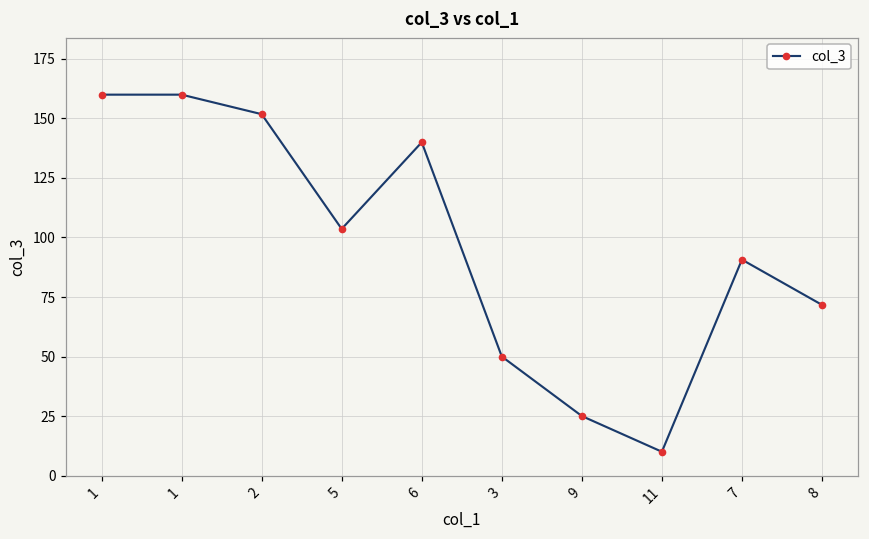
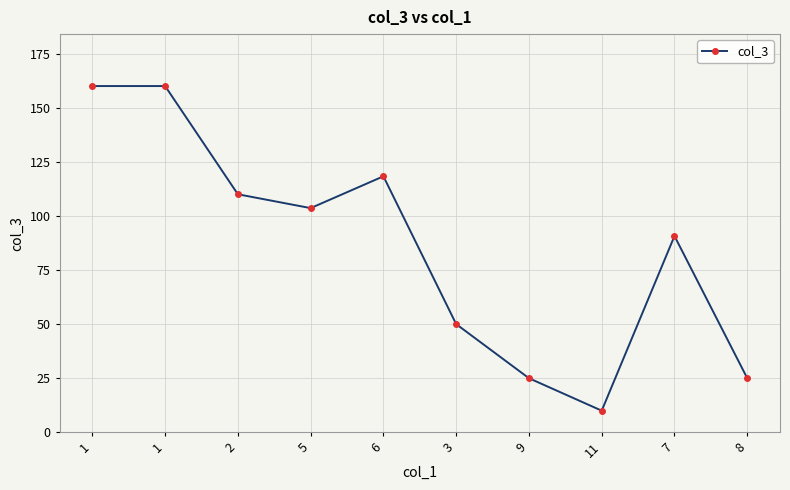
  {
-   "2": 152,
+   "2": 110,
    "5": 104,
-   "6": 140,
+   "6": 118,
    "3": 50,
    "9": 25,
    "11": 10,
    "7": 91,
-   "8": 72
+   "8": 25
  }
